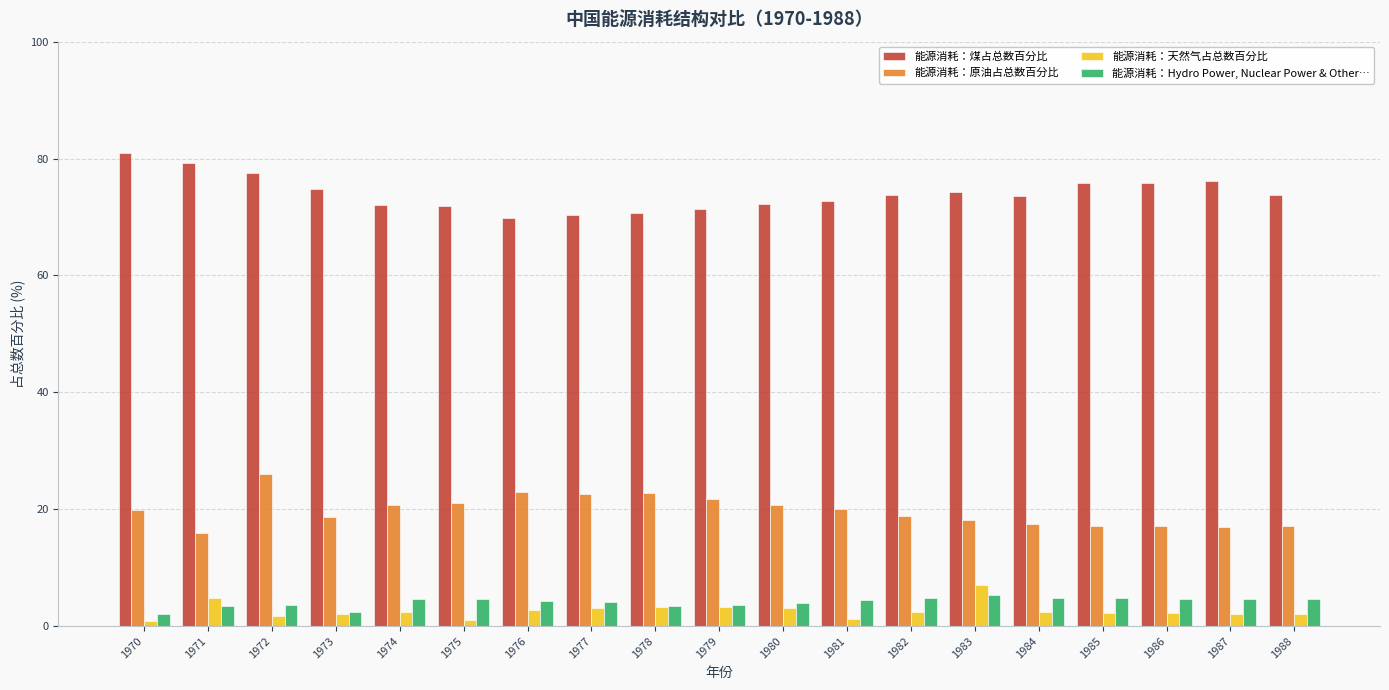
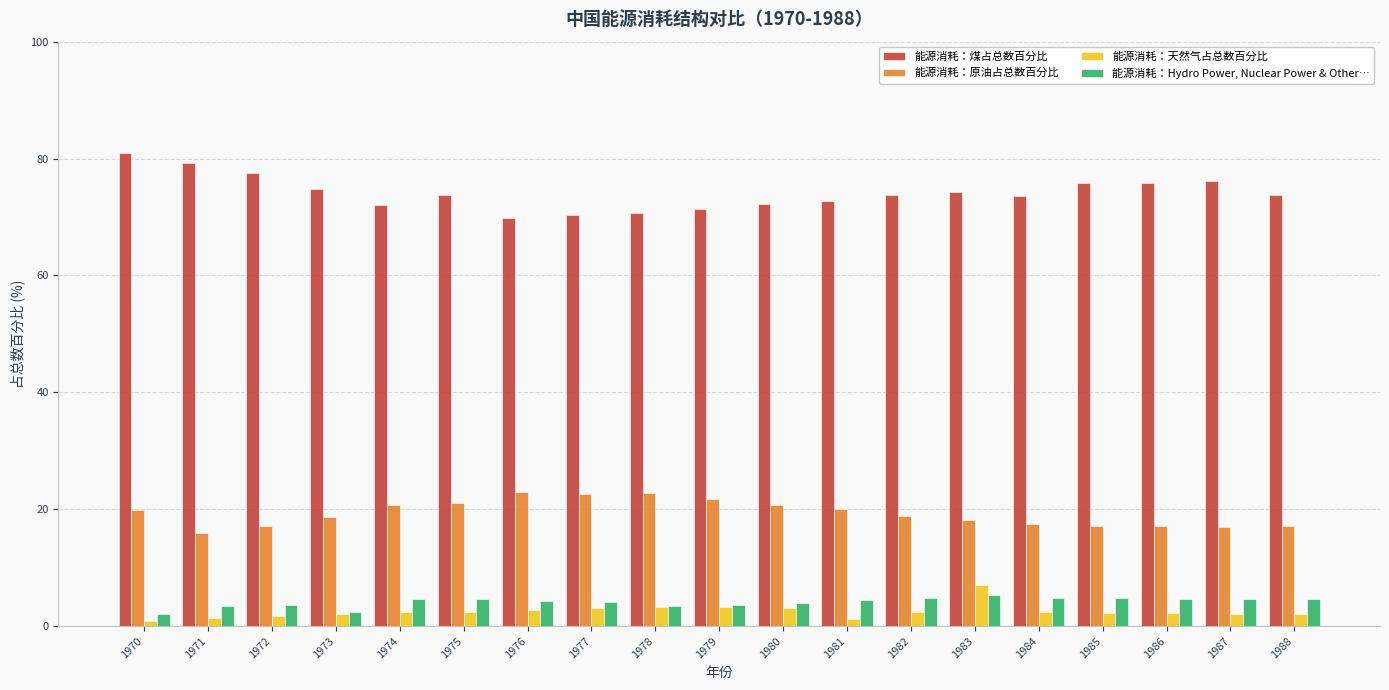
  {
    "能源消耗：煤占总数百分比": {
      "1970": 81,
      "1971": 79,
      "1972": 78,
      "1973": 75,
      "1974": 72,
-     "1975": 72,
+     "1975": 74,
      "1976": 70,
      "1977": 70,
      "1978": 71,
      "1979": 71,
      "1980": 72,
      "1981": 73,
      "1982": 74,
      "1983": 74,
      "1984": 74,
      "1985": 76,
      "1986": 76,
      "1987": 76,
      "1988": 74
    },
    "能源消耗：原油占总数百分比": {
      "1970": 20,
      "1971": 16,
-     "1972": 26,
+     "1972": 17,
      "1973": 19,
      "1974": 21,
      "1975": 21,
      "1976": 23,
      "1977": 23,
      "1978": 23,
      "1979": 22,
      "1980": 21,
      "1981": 20,
      "1982": 19,
      "1983": 18,
      "1984": 17,
      "1985": 17,
      "1986": 17,
      "1987": 17,
      "1988": 17
    },
    "能源消耗：天然气占总数百分比": {
      "1970": 1,
-     "1971": 5,
+     "1971": 1,
      "1972": 2,
      "1973": 2,
      "1974": 3,
-     "1975": 1,
+     "1975": 3,
      "1976": 3,
      "1977": 3,
      "1978": 3,
      "1979": 3,
      "1980": 3,
      "1981": 1,
      "1982": 3,
      "1983": 7,
      "1984": 2,
      "1985": 2,
      "1986": 2,
      "1987": 2,
      "1988": 2
    },
    "能源消耗：Hydro Power, Nuclear Power & Other…": {
      "1970": 2,
      "1971": 3,
      "1972": 4,
      "1973": 3,
      "1974": 5,
      "1975": 5,
      "1976": 4,
      "1977": 4,
      "1978": 3,
      "1979": 4,
      "1980": 4,
      "1981": 5,
      "1982": 5,
      "1983": 5,
      "1984": 5,
      "1985": 5,
      "1986": 5,
      "1987": 5,
      "1988": 5
    }
  }
